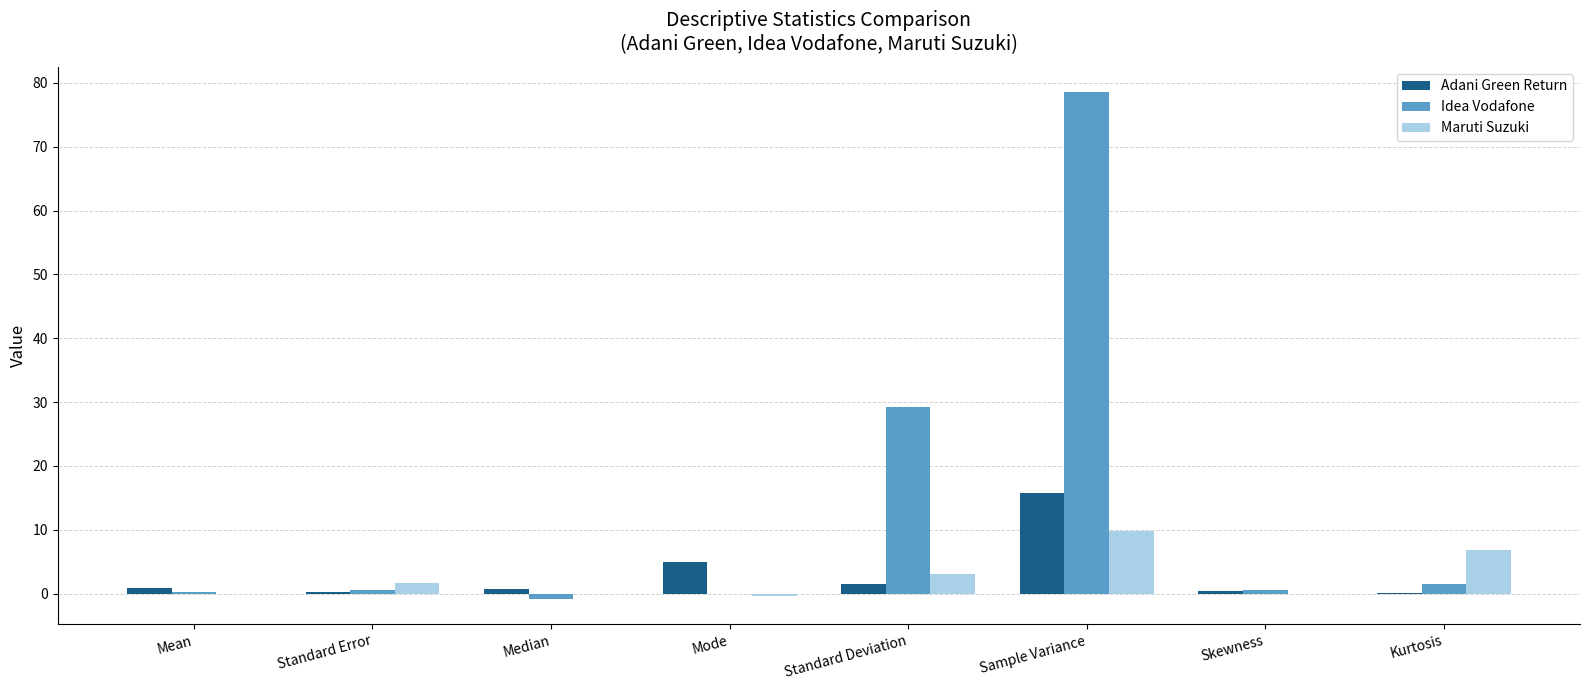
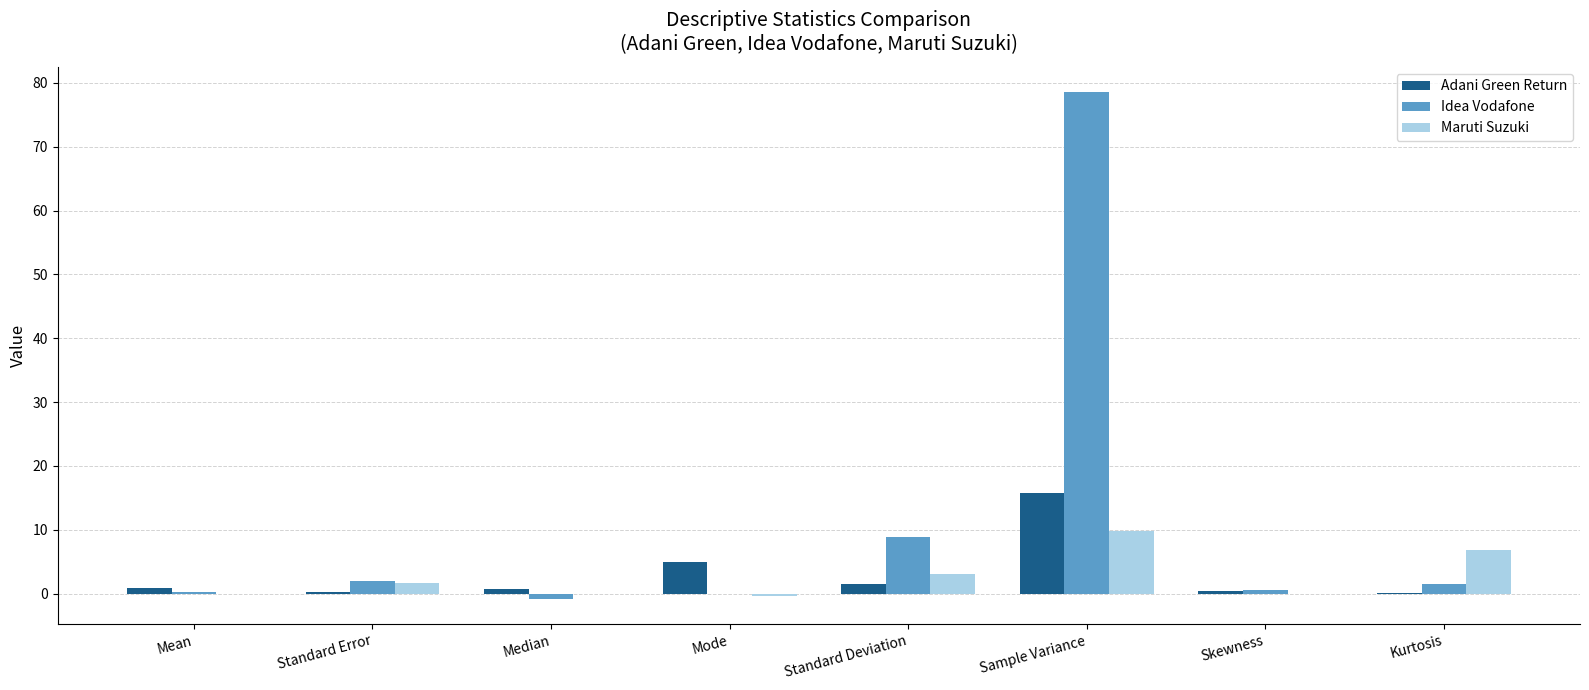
  {
    "Adani Green Return": {
      "Mean": 1,
      "Median": 1,
      "Mode": 5,
      "Standard Deviation": 2,
      "Sample Variance": 16
    },
    "Idea Vodafone": {
-     "Standard Error": 1,
+     "Standard Error": 2,
      "Median": -1,
      "Mode": 0,
-     "Standard Deviation": 29,
+     "Standard Deviation": 9,
      "Sample Variance": 79,
      "Skewness": 1,
      "Kurtosis": 2
    },
    "Maruti Suzuki": {
      "Standard Error": 2,
      "Standard Deviation": 3,
      "Sample Variance": 10,
      "Kurtosis": 7
    }
  }
